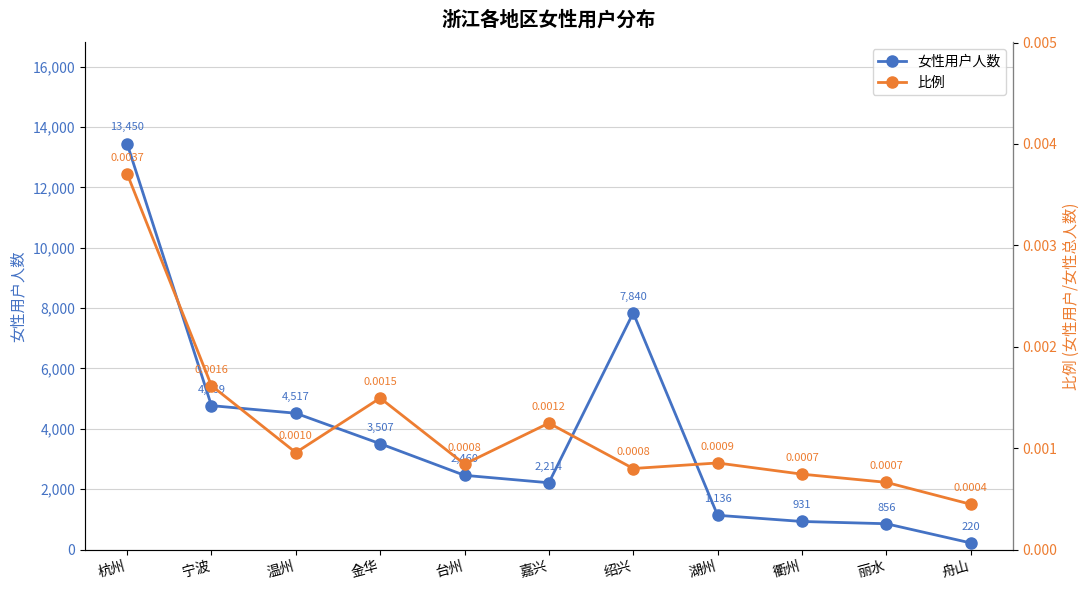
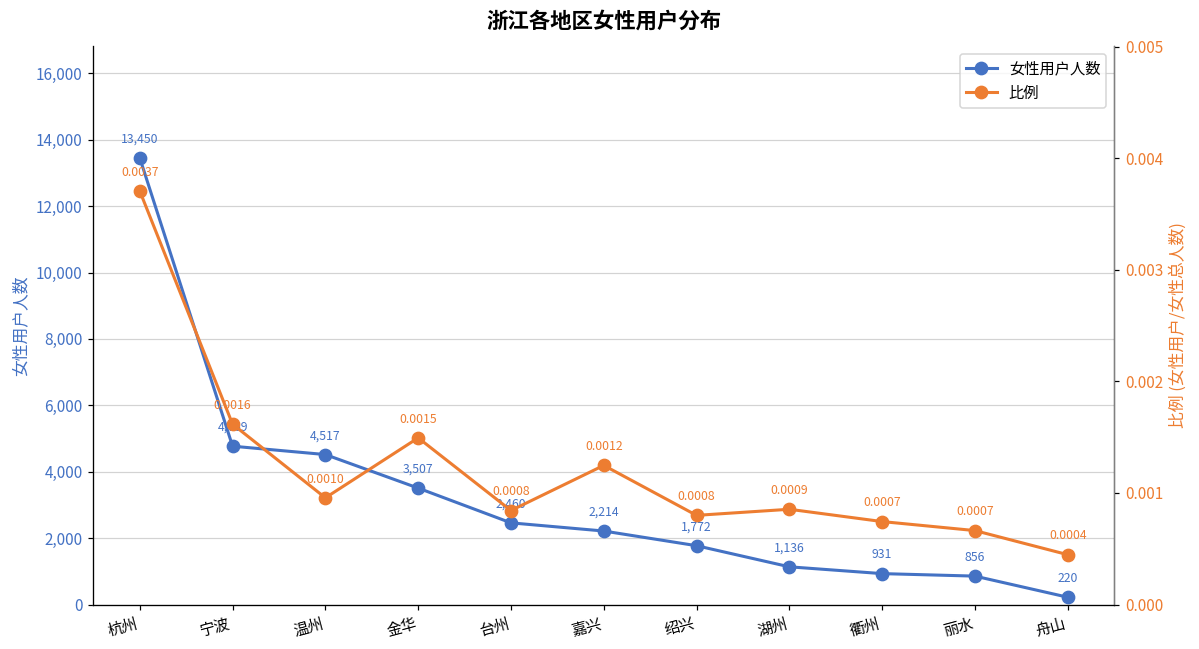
  {
    "女性用户人数": {
      "杭州": "13,450",
      "温州": "4,517",
      "金华": "3,507",
      "嘉兴": "2,214",
-     "绍兴": "7,840",
+     "绍兴": "1,772",
      "湖州": "1,136",
      "衢州": "931",
      "丽水": "856",
      "舟山": "220"
    },
    "比例": {
      "杭州": "0.0037",
      "宁波": "0.0016",
      "温州": "0.0010",
      "金华": "0.0015",
      "台州": "0.0008",
      "嘉兴": "0.0012",
      "绍兴": "0.0008",
      "湖州": "0.0009",
      "衢州": "0.0007",
      "丽水": "0.0007",
      "舟山": "0.0004"
    }
  }
